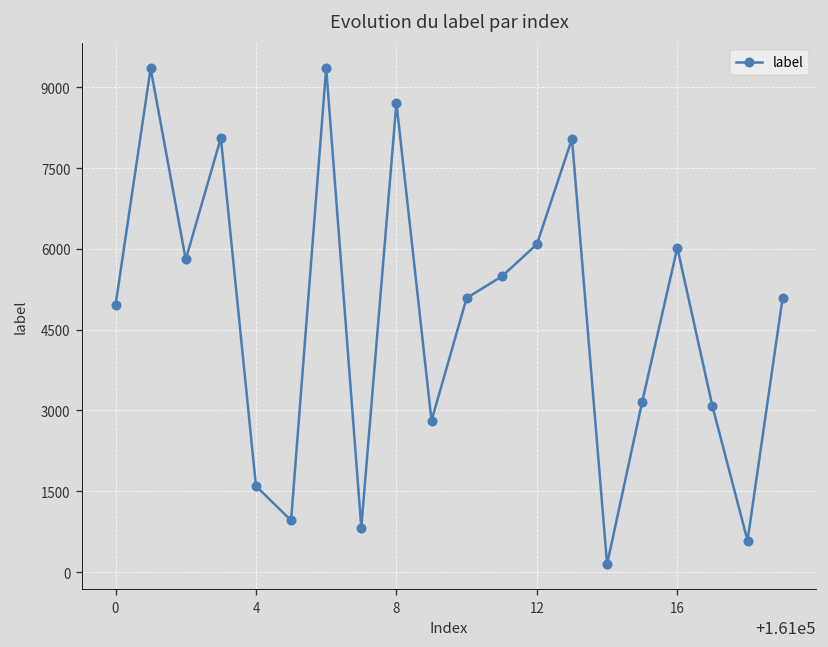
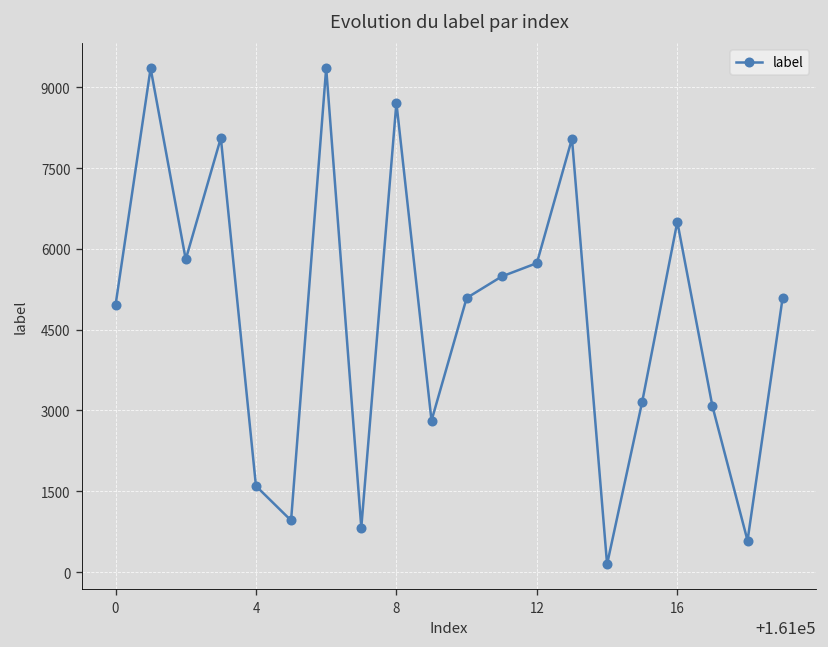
  {
    "0": 5000,
    "4": 1600,
    "8": 8700,
-   "12": 6100,
-   "16": 6000
+   "12": 5700,
+   "16": 6500
  }
